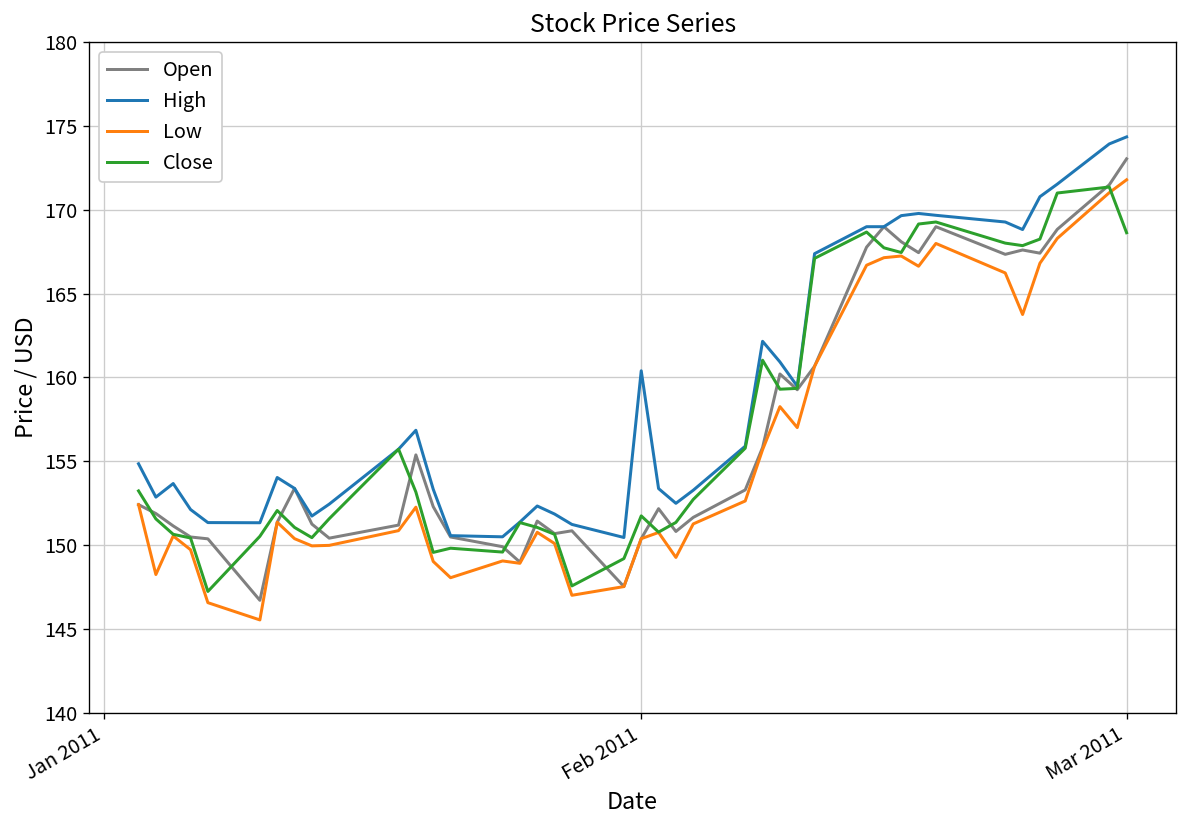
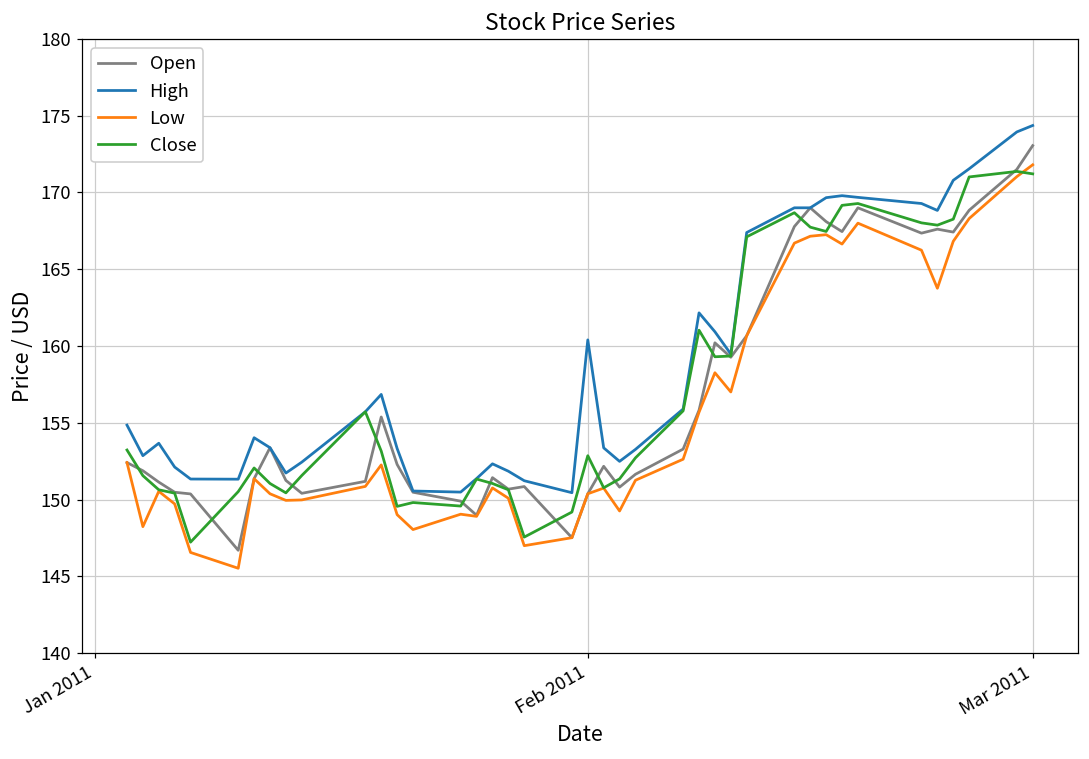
  {
    "Open": {
      "Mar 2011": 173.1
    },
    "High": {
      "Feb 2011": 160.4,
      "Mar 2011": 174.4
    },
    "Low": {
      "Mar 2011": 171.8
    },
    "Close": {
-     "Feb 2011": 151.7,
-     "Mar 2011": 168.6
+     "Feb 2011": 152.9,
+     "Mar 2011": 171.2
    }
  }
